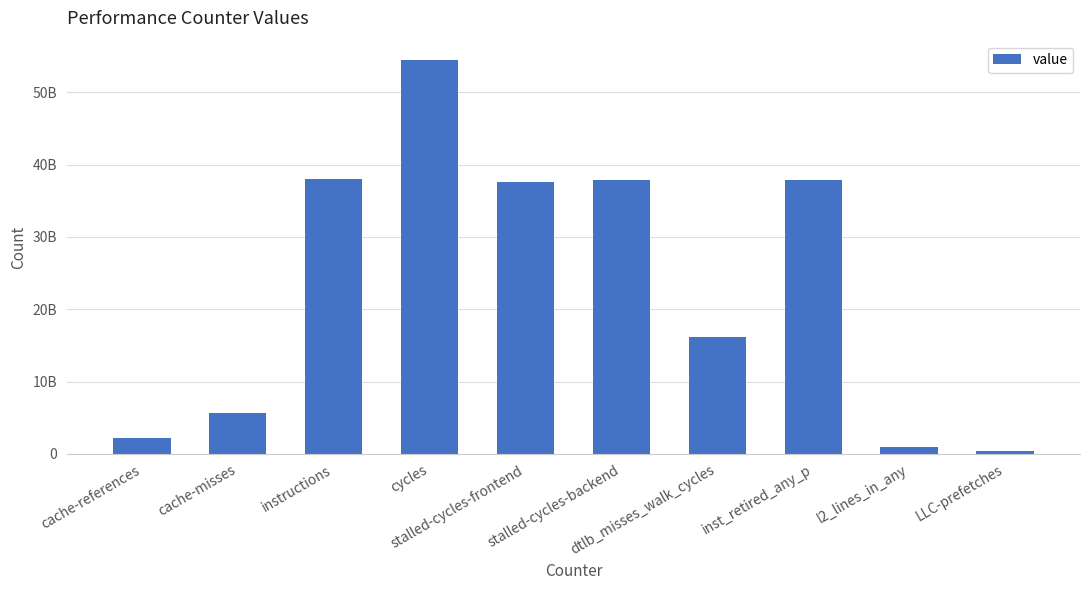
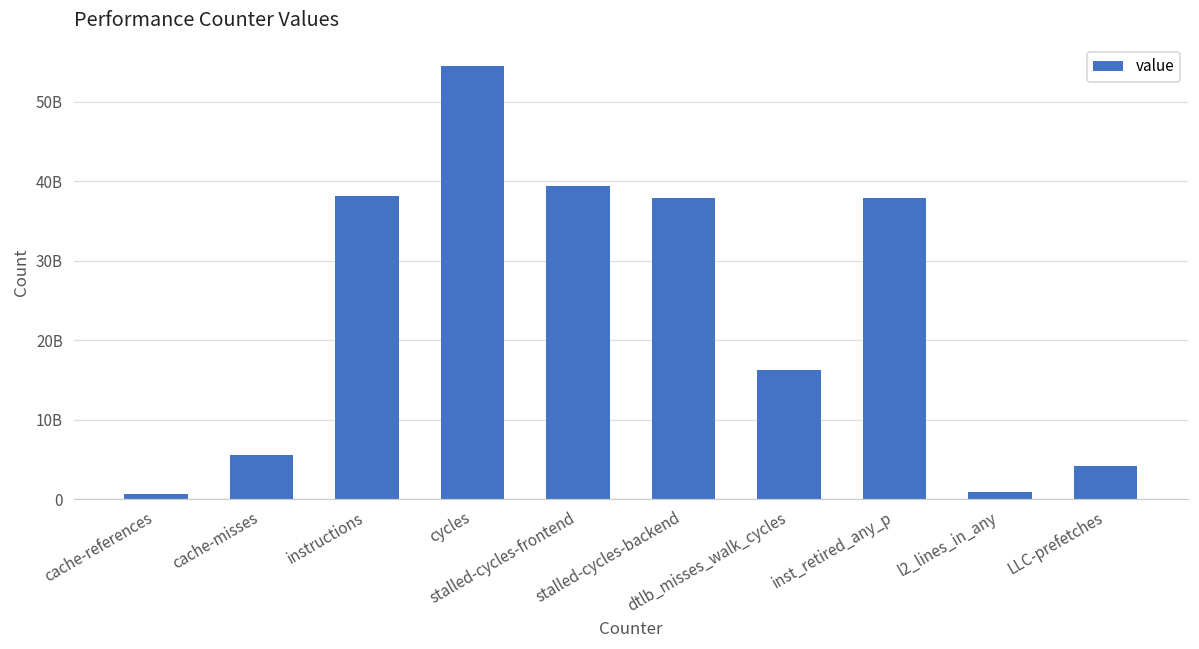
  {
-   "cache-references": 2000000000,
+   "cache-references": 1000000000,
    "cache-misses": 6000000000,
    "instructions": 38000000000,
    "cycles": 54000000000,
-   "stalled-cycles-frontend": 38000000000,
+   "stalled-cycles-frontend": 39000000000,
    "stalled-cycles-backend": 38000000000,
    "dtlb_misses_walk_cycles": 16000000000,
    "inst_retired_any_p": 38000000000,
    "l2_lines_in_any": 1000000000,
-   "LLC-prefetches": 0
+   "LLC-prefetches": 4000000000
  }
